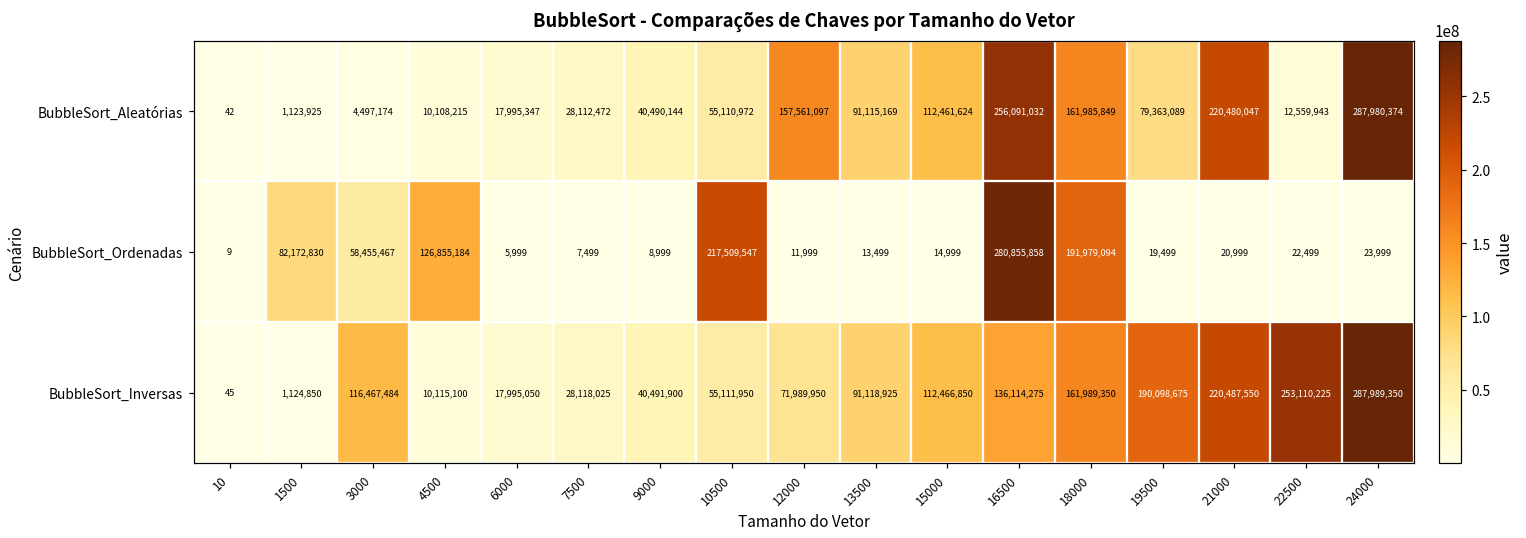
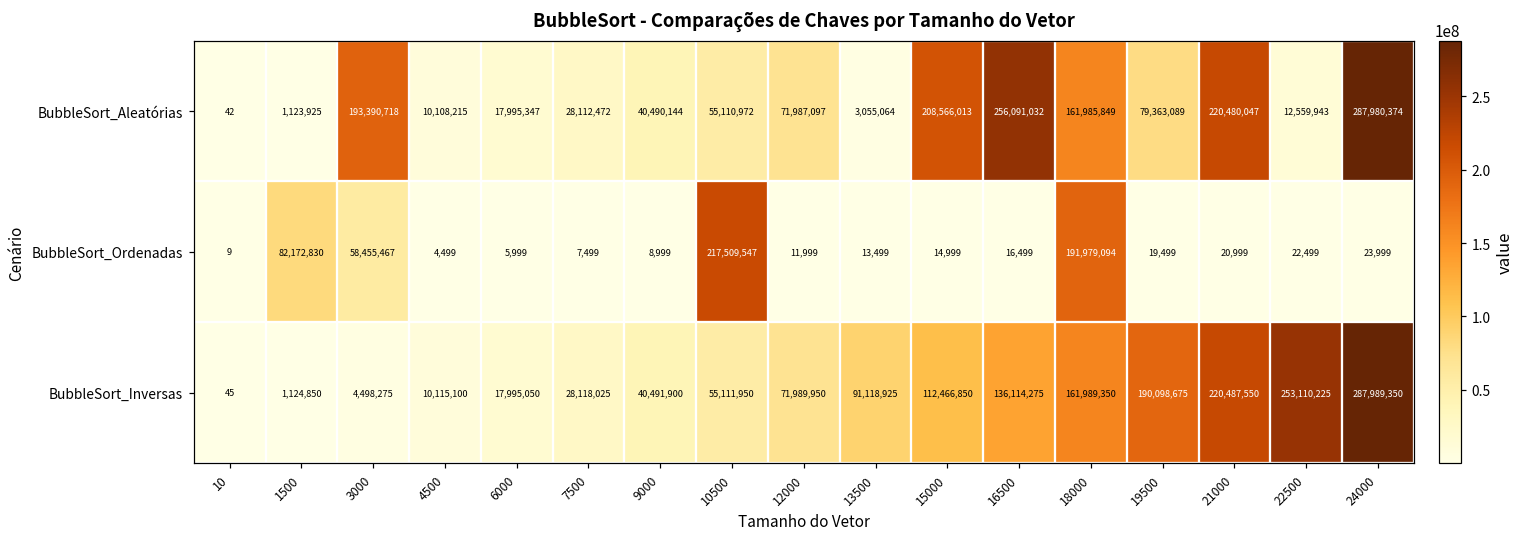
  {
    "BubbleSort_Aleatórias": {
      "10": "42",
      "1500": "1,123,925",
-     "3000": "4,497,174",
+     "3000": "193,390,718",
      "4500": "10,108,215",
      "6000": "17,995,347",
      "7500": "28,112,472",
      "9000": "40,490,144",
      "10500": "55,110,972",
-     "12000": "157,561,097",
-     "13500": "91,115,169",
-     "15000": "112,461,624",
+     "12000": "71,987,097",
+     "13500": "3,055,064",
+     "15000": "208,566,013",
      "16500": "256,091,032",
      "18000": "161,985,849",
      "19500": "79,363,089",
      "21000": "220,480,047",
      "22500": "12,559,943",
      "24000": "287,980,374"
    },
    "BubbleSort_Ordenadas": {
      "10": "9",
      "1500": "82,172,830",
      "3000": "58,455,467",
-     "4500": "126,855,184",
+     "4500": "4,499",
      "6000": "5,999",
      "7500": "7,499",
      "9000": "8,999",
      "10500": "217,509,547",
      "12000": "11,999",
      "13500": "13,499",
      "15000": "14,999",
-     "16500": "280,855,858",
+     "16500": "16,499",
      "18000": "191,979,094",
      "19500": "19,499",
      "21000": "20,999",
      "22500": "22,499",
      "24000": "23,999"
    },
    "BubbleSort_Inversas": {
      "10": "45",
      "1500": "1,124,850",
-     "3000": "116,467,484",
+     "3000": "4,498,275",
      "4500": "10,115,100",
      "6000": "17,995,050",
      "7500": "28,118,025",
      "9000": "40,491,900",
      "10500": "55,111,950",
      "12000": "71,989,950",
      "13500": "91,118,925",
      "15000": "112,466,850",
      "16500": "136,114,275",
      "18000": "161,989,350",
      "19500": "190,098,675",
      "21000": "220,487,550",
      "22500": "253,110,225",
      "24000": "287,989,350"
    }
  }
